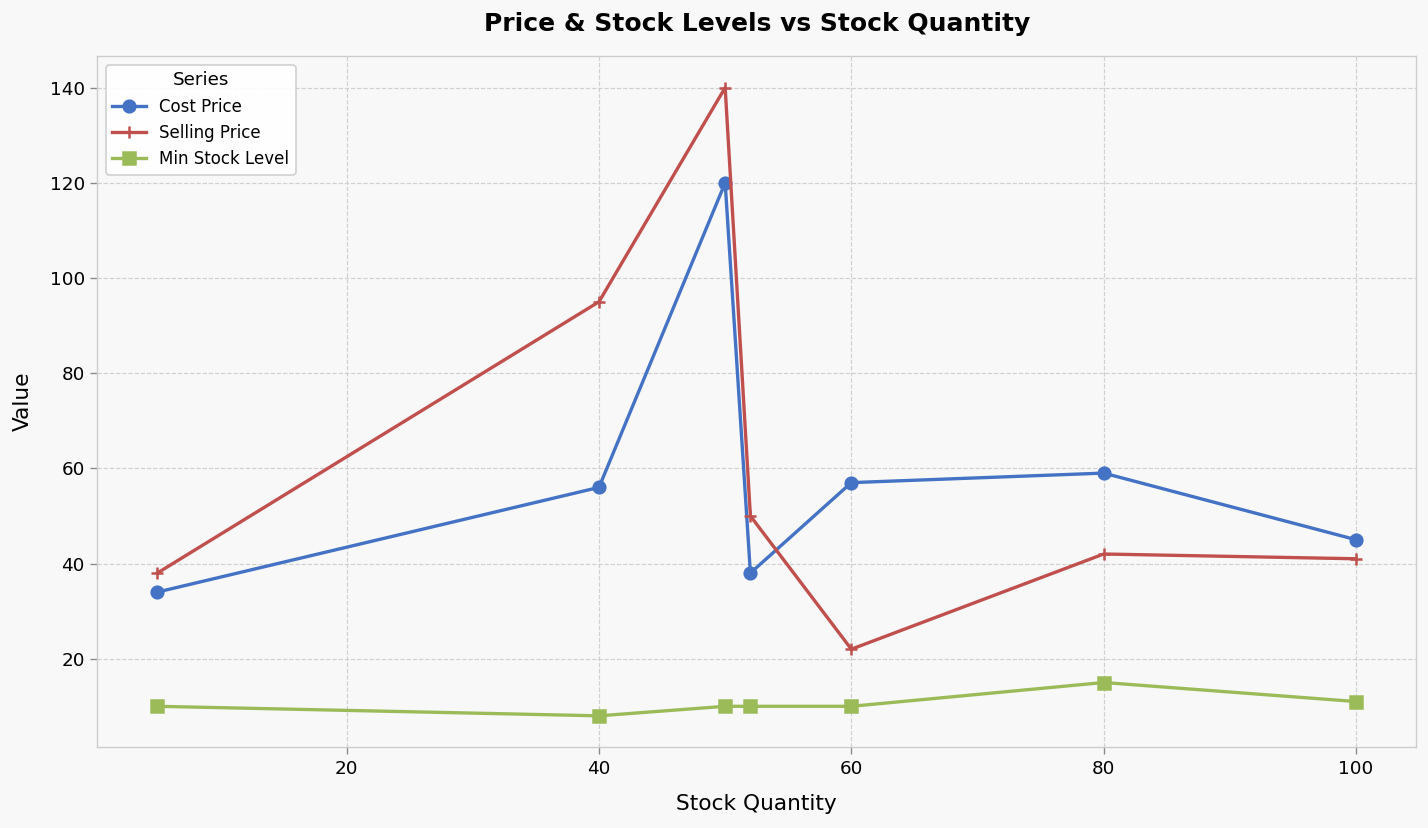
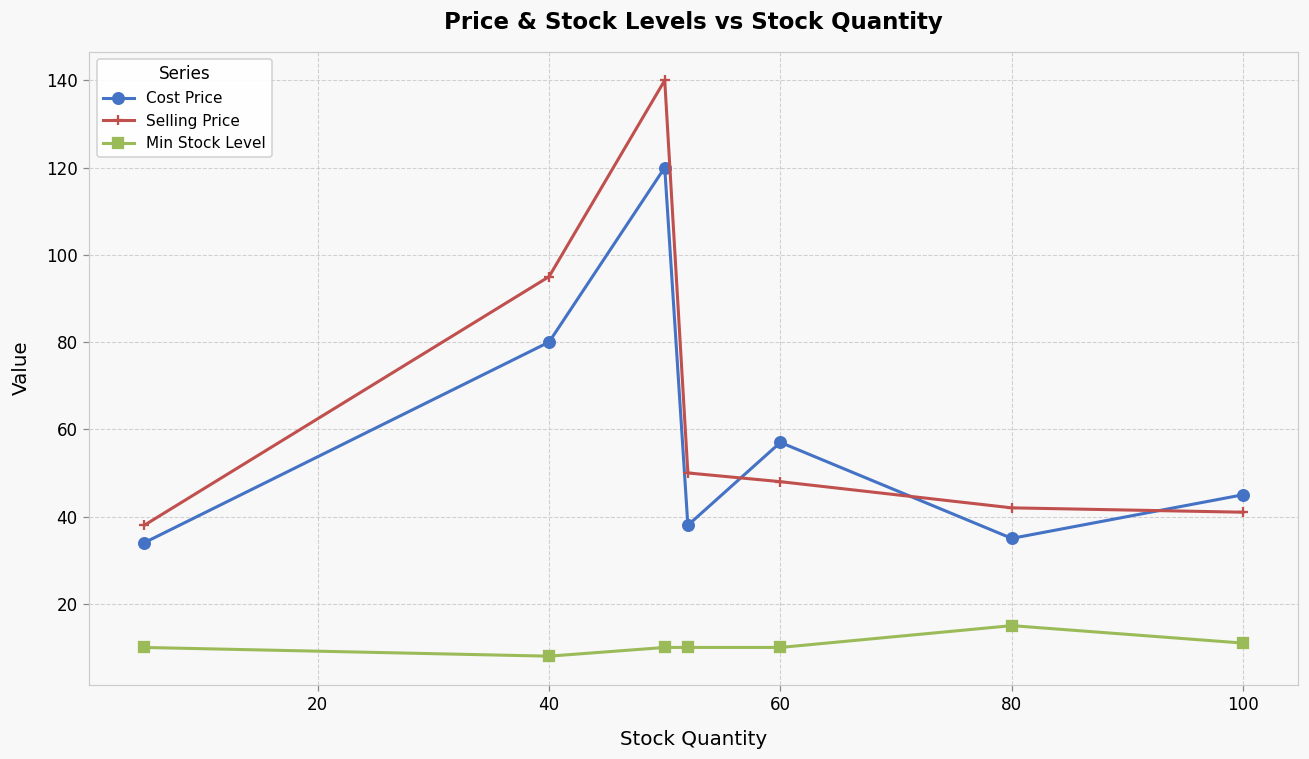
  {
    "Cost Price": {
-     "40": 56,
+     "40": 80,
      "60": 57,
-     "80": 59,
+     "80": 35,
      "100": 45
    },
    "Selling Price": {
      "40": 95,
-     "60": 22,
+     "60": 48,
      "80": 42,
      "100": 41
    },
    "Min Stock Level": {
      "40": 8,
      "60": 10,
      "80": 15,
      "100": 11
    }
  }
